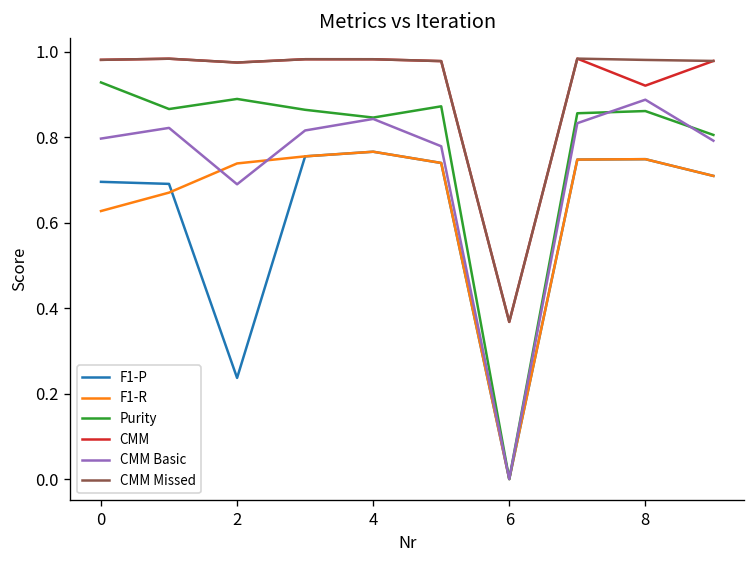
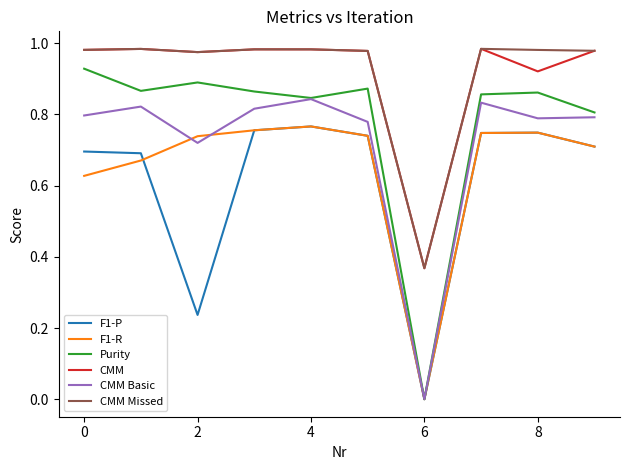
  {
    "F1-P": {
      "0": 0.70,
      "2": 0.24
    },
    "F1-R": {
      "0": 0.63,
      "2": 0.74
    },
    "Purity": {
      "0": 0.93,
      "2": 0.89,
      "8": 0.86
    },
    "CMM": {
      "8": 0.92
    },
    "CMM Basic": {
      "0": 0.80,
-     "2": 0.69,
-     "8": 0.89
+     "2": 0.72,
+     "8": 0.79
    },
    "CMM Missed": {
      "8": 0.98
    }
  }
